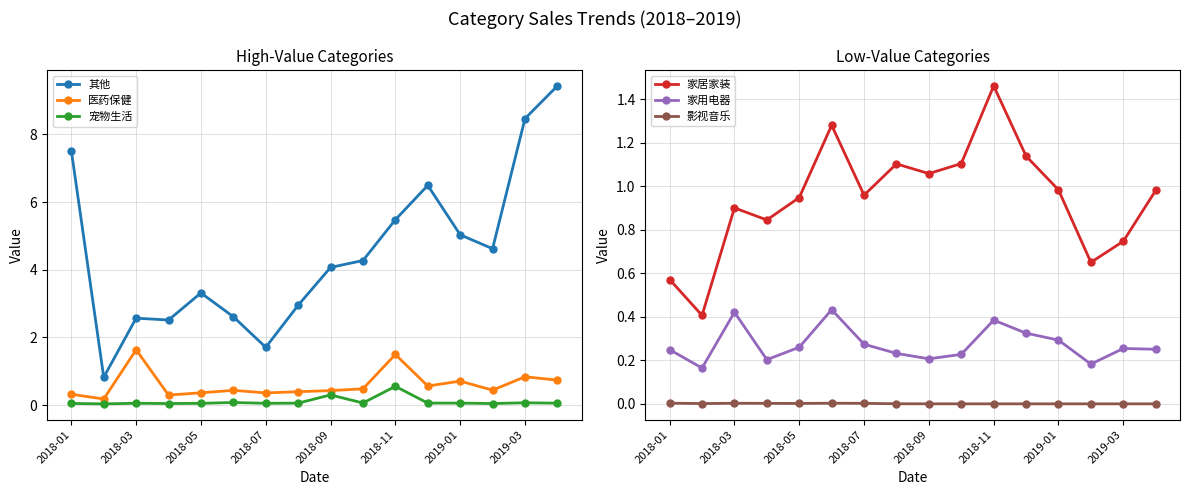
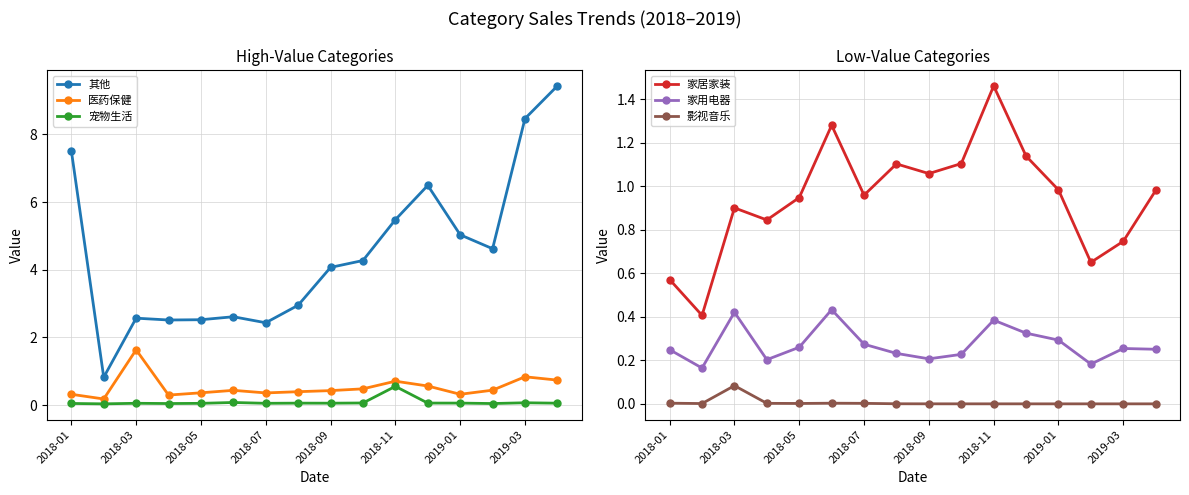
  {
    "High-Value Categories": {
      "其他": {
        "2018-01": 7.5,
        "2018-03": 2.6,
-       "2018-05": 3.3,
-       "2018-07": 1.7,
+       "2018-05": 2.5,
+       "2018-07": 2.4,
        "2018-09": 4.1,
        "2018-11": 5.5,
        "2019-01": 5.0,
        "2019-03": 8.5
      },
      "医药保健": {
        "2018-01": 0.3,
        "2018-03": 1.6,
        "2018-05": 0.4,
        "2018-07": 0.4,
        "2018-09": 0.4,
-       "2018-11": 1.5,
-       "2019-01": 0.7,
+       "2018-11": 0.7,
+       "2019-01": 0.3,
        "2019-03": 0.8
      },
      "宠物生活": {
        "2018-01": 0.0,
        "2018-03": 0.1,
        "2018-05": 0.0,
        "2018-07": 0.1,
-       "2018-09": 0.3,
+       "2018-09": 0.1,
        "2018-11": 0.6,
        "2019-01": 0.1,
        "2019-03": 0.1
      }
    },
    "Low-Value Categories": {
      "家居家装": {
        "2018-01": 0.57,
        "2018-03": 0.90,
        "2018-05": 0.95,
        "2018-07": 0.96,
        "2018-09": 1.06,
        "2018-11": 1.46,
        "2019-01": 0.98,
        "2019-03": 0.75
      },
      "家用电器": {
        "2018-01": 0.25,
        "2018-03": 0.42,
        "2018-05": 0.26,
        "2018-07": 0.27,
        "2018-09": 0.21,
        "2018-11": 0.38,
        "2019-01": 0.29,
        "2019-03": 0.25
      },
      "影视音乐": {
        "2018-01": 0.00,
-       "2018-03": 0.00,
+       "2018-03": 0.08,
        "2018-05": 0.00,
        "2018-07": 0.00,
        "2018-09": 0.00,
        "2018-11": 0.00,
        "2019-01": 0.00,
        "2019-03": 0.00
      }
    }
  }
